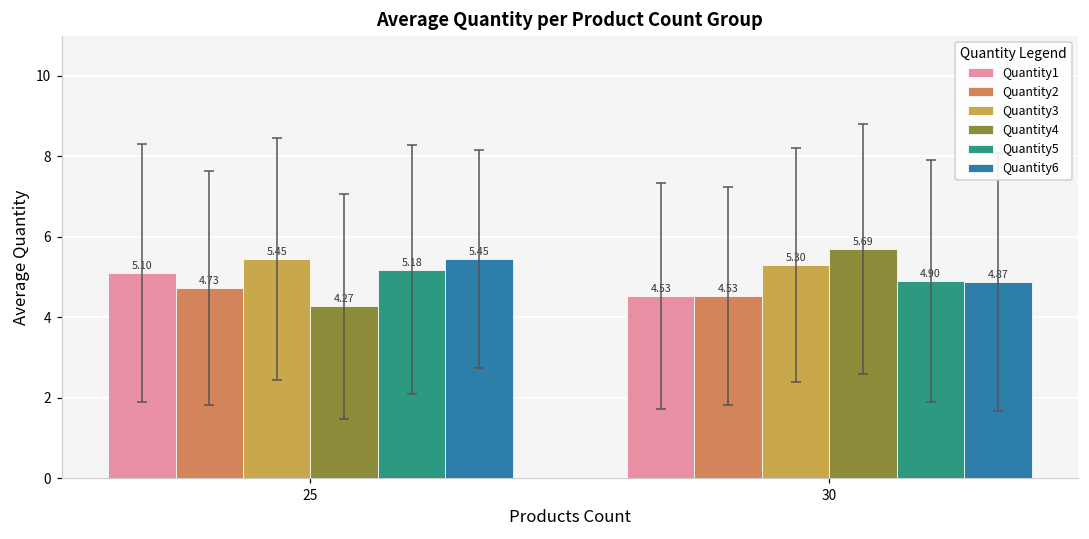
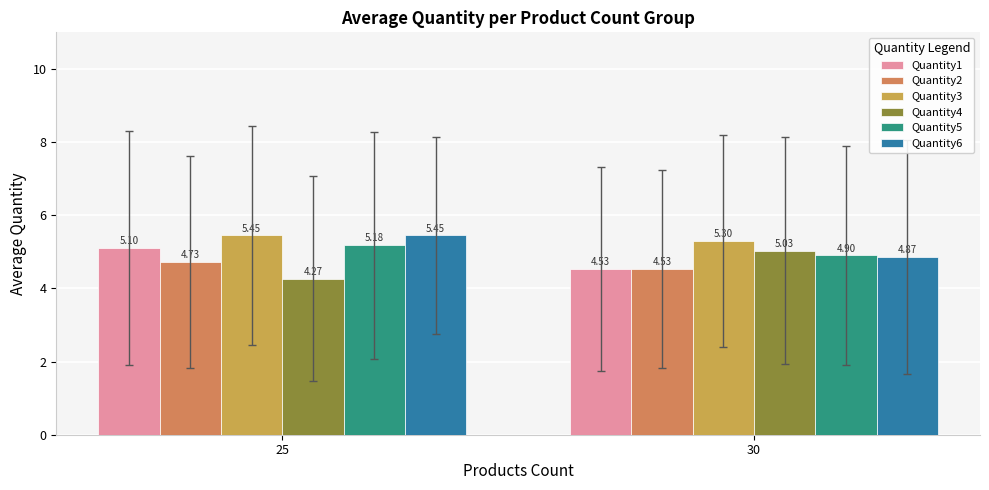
  {
    "Quantity1": {
      "25": 5.10,
      "30": 4.53
    },
    "Quantity4": {
      "25": 4.27,
-     "30": 5.69
+     "30": 5.03
    }
  }
